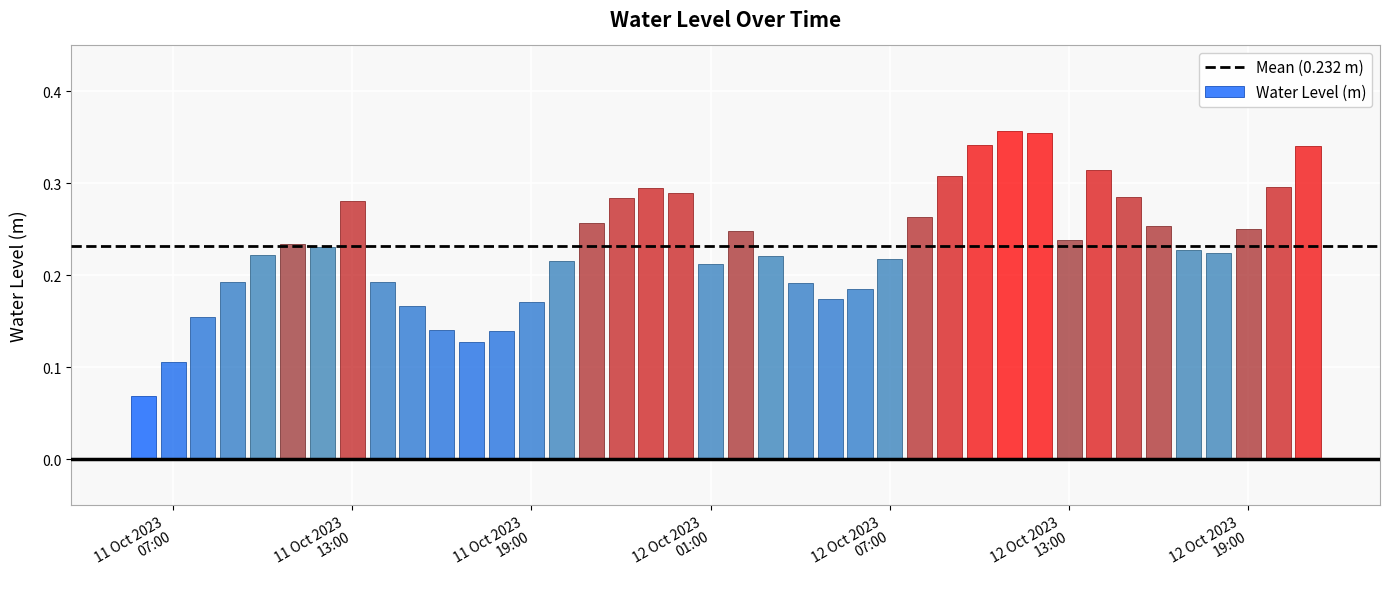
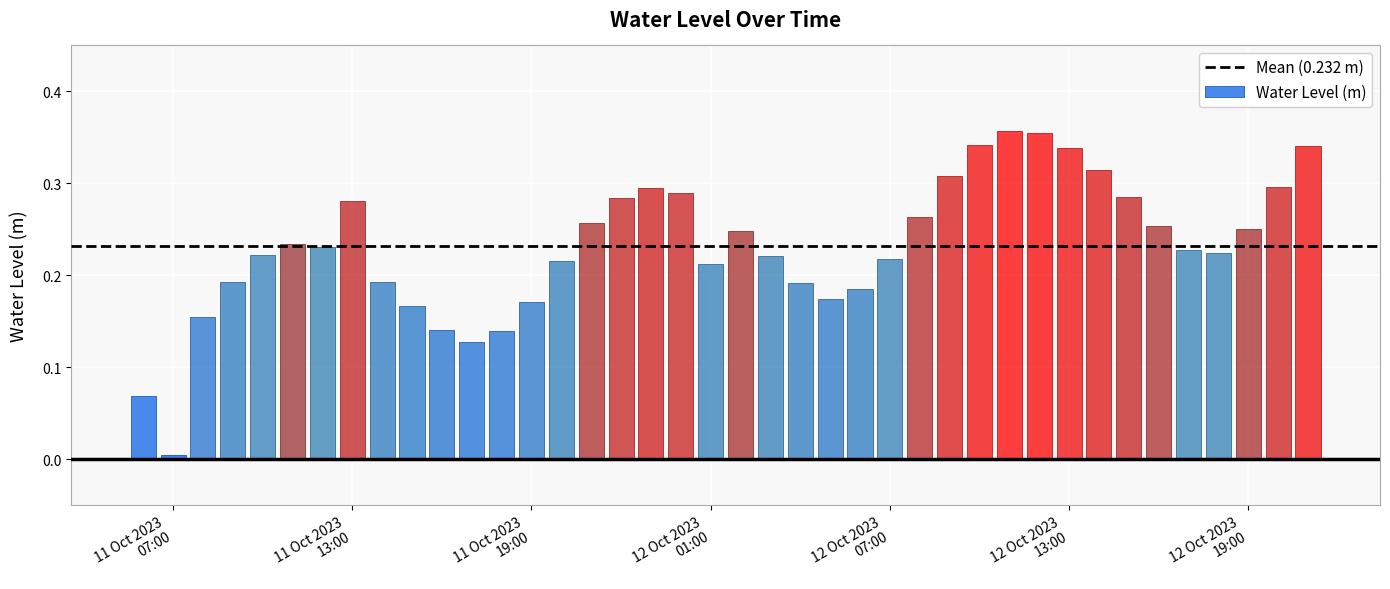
  {
-   "11 Oct 2023 07:00": 0.11,
+   "11 Oct 2023 07:00": 0.00,
    "11 Oct 2023 13:00": 0.28,
    "11 Oct 2023 19:00": 0.17,
    "12 Oct 2023 01:00": 0.21,
    "12 Oct 2023 07:00": 0.22,
-   "12 Oct 2023 13:00": 0.24,
+   "12 Oct 2023 13:00": 0.34,
    "12 Oct 2023 19:00": 0.25
  }
